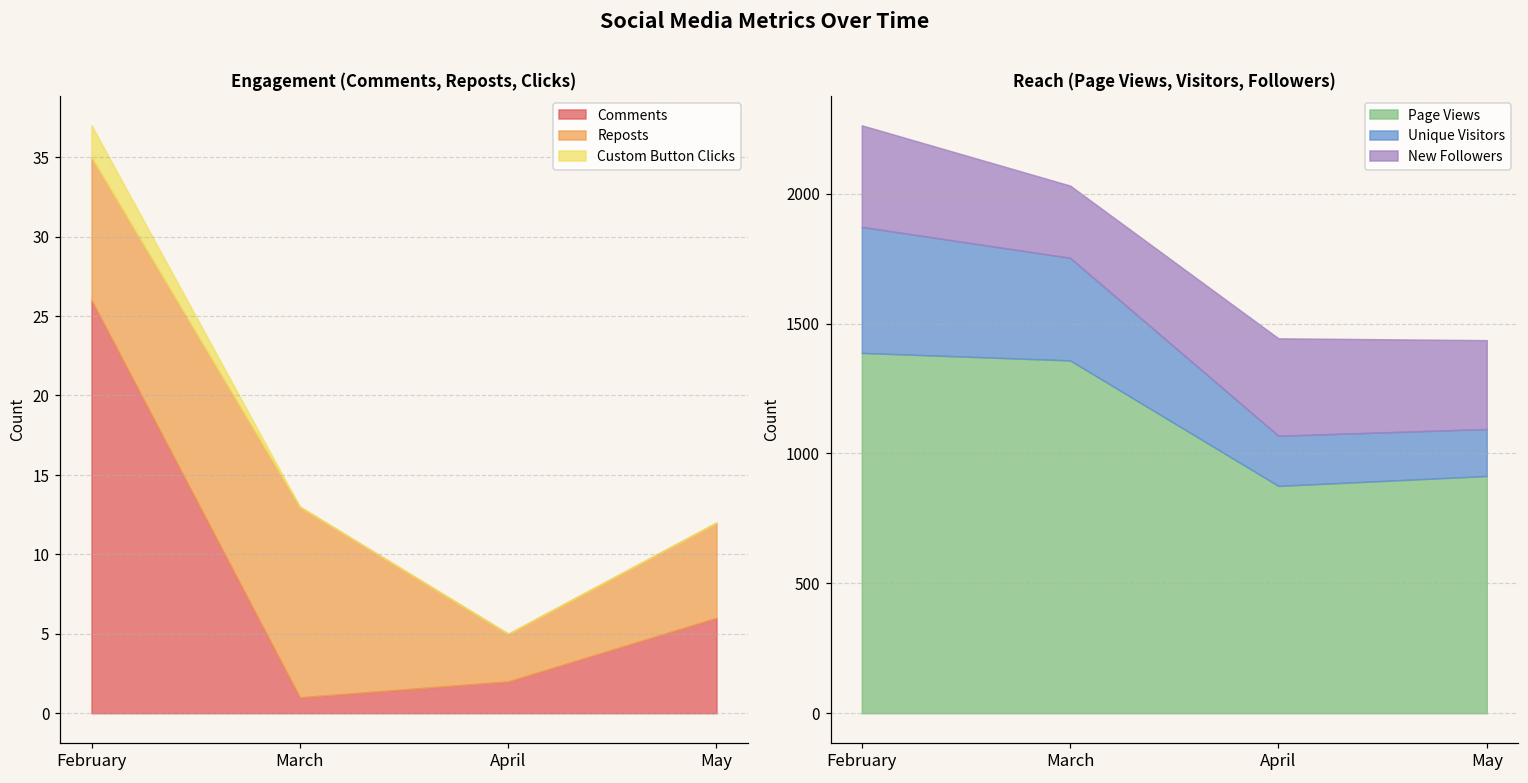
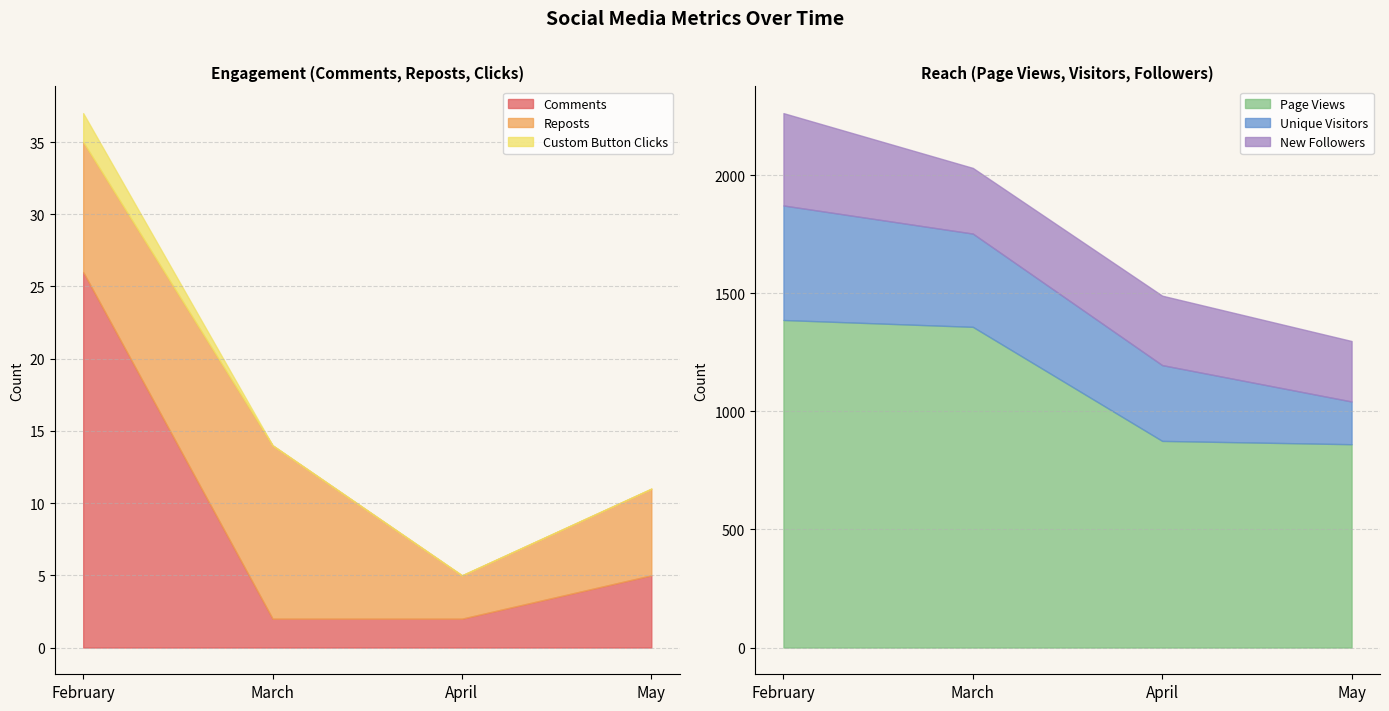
  {
    "Engagement (Comments, Reposts, Clicks)": {
      "Comments": {
        "February": 26,
-       "March": 1,
+       "March": 2,
        "April": 2,
-       "May": 6
+       "May": 5
      },
      "Reposts": {
        "February": 9
      },
      "Custom Button Clicks": {
        "February": 2
      }
    },
    "Reach (Page Views, Visitors, Followers)": {
      "Page Views": {
        "February": 1390,
        "March": 1360,
        "April": 880,
-       "May": 910
+       "May": 860
      },
      "Unique Visitors": {
        "February": 490,
        "March": 400,
-       "April": 190,
+       "April": 320,
        "May": 180
      },
      "New Followers": {
        "February": 390,
        "March": 280,
-       "April": 380,
-       "May": 340
+       "April": 290,
+       "May": 260
      }
    }
  }
